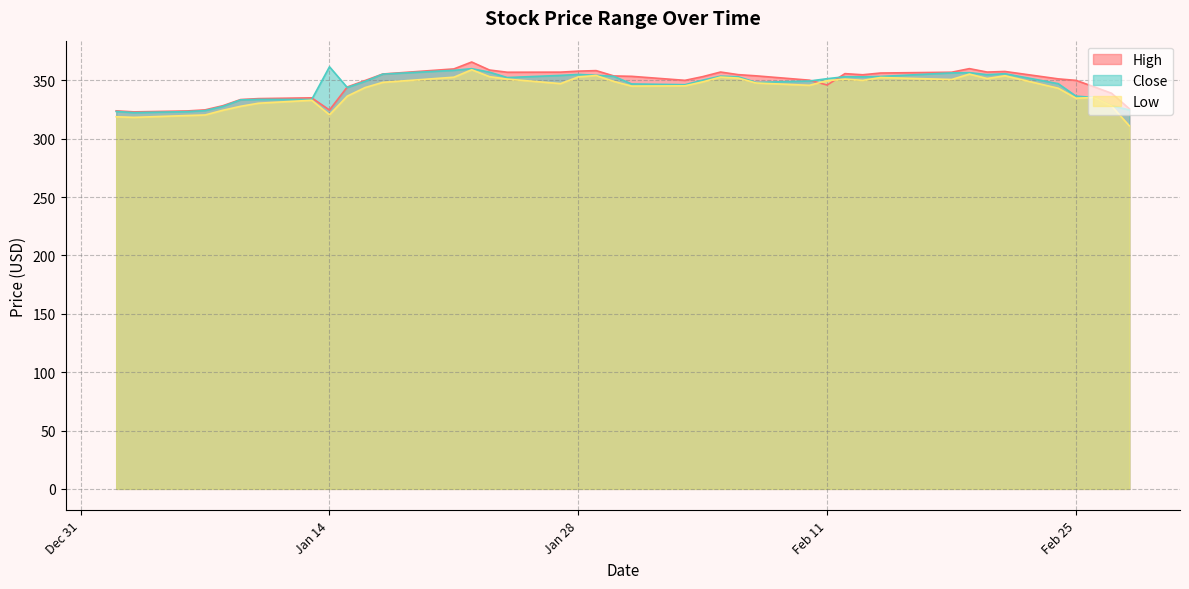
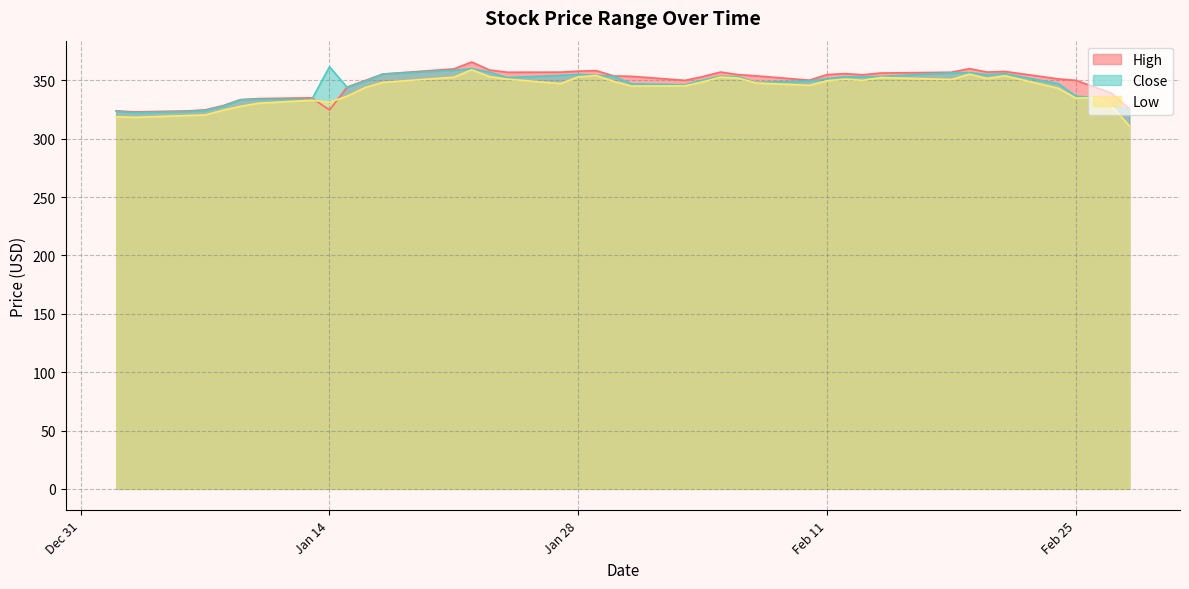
  {
    "High": {
      "Jan 14": 325,
      "Jan 28": 358,
-     "Feb 11": 346,
+     "Feb 11": 355,
      "Feb 25": 350
    },
    "Close": {
      "Jan 14": 362
    },
    "Low": {
-     "Jan 14": 320
+     "Jan 14": 331
    }
  }
